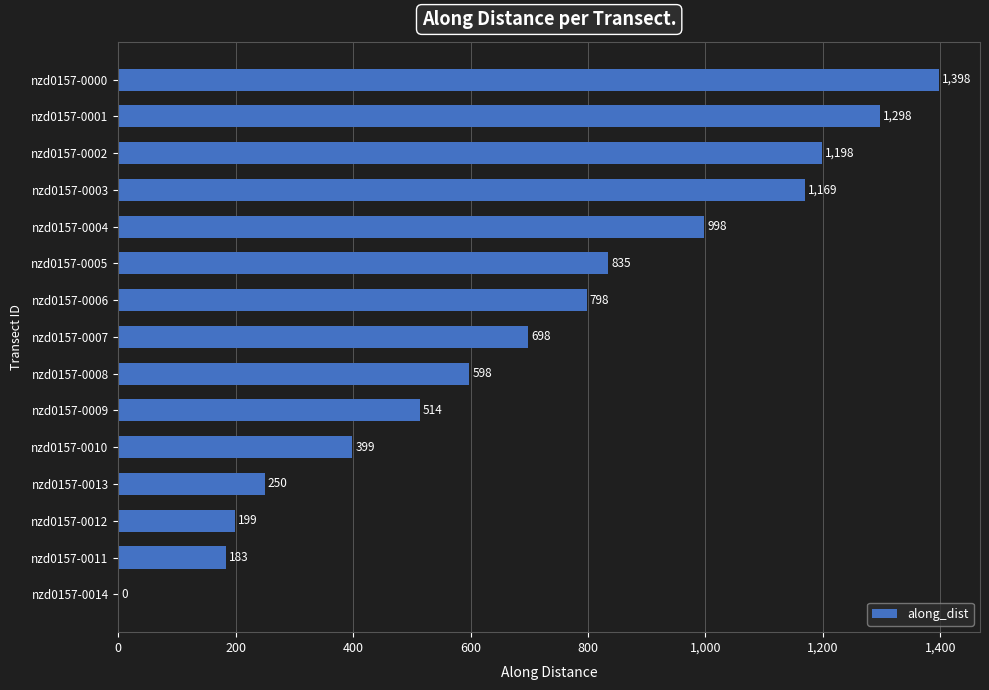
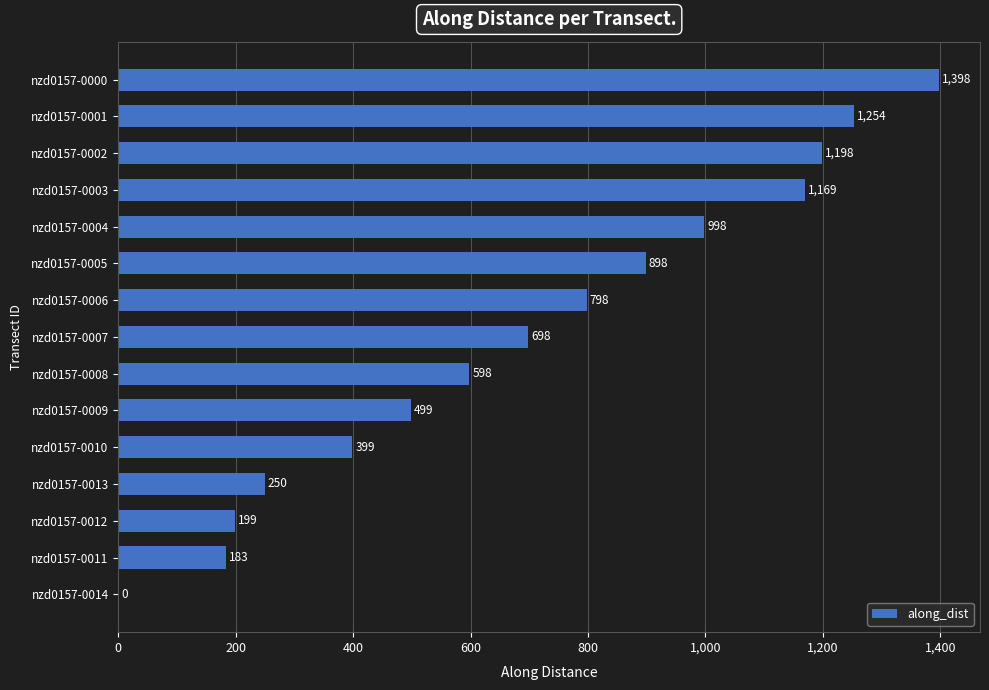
  {
    "nzd0157-0000": "1,398",
-   "nzd0157-0001": "1,298",
+   "nzd0157-0001": "1,254",
    "nzd0157-0002": "1,198",
    "nzd0157-0003": "1,169",
    "nzd0157-0004": "998",
-   "nzd0157-0005": "835",
+   "nzd0157-0005": "898",
    "nzd0157-0006": "798",
    "nzd0157-0007": "698",
    "nzd0157-0008": "598",
-   "nzd0157-0009": "514",
+   "nzd0157-0009": "499",
    "nzd0157-0010": "399",
    "nzd0157-0013": "250",
    "nzd0157-0012": "199",
    "nzd0157-0011": "183",
    "nzd0157-0014": "0"
  }
